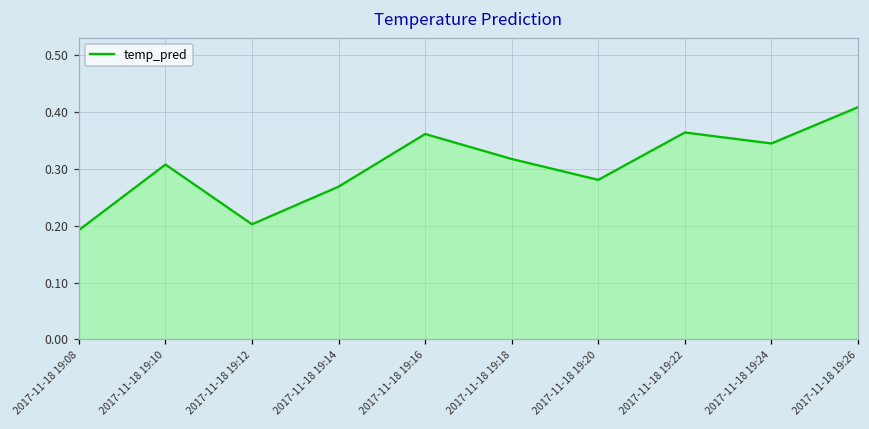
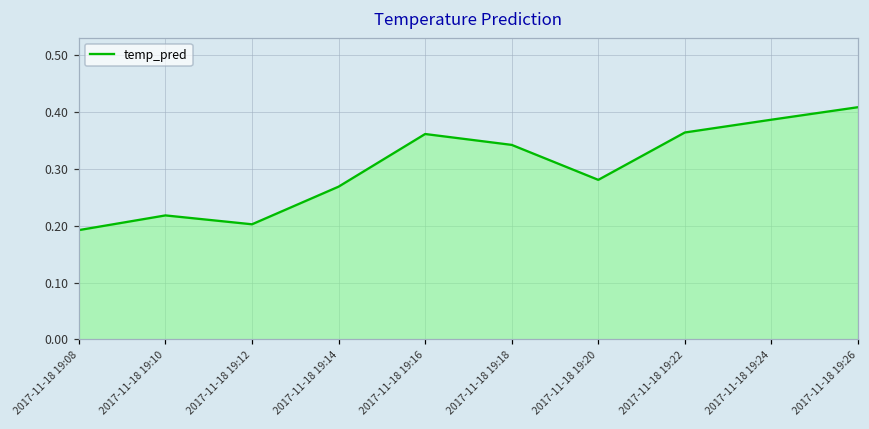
  {
    "2017-11-18 19:08": 0.19,
-   "2017-11-18 19:10": 0.31,
+   "2017-11-18 19:10": 0.22,
    "2017-11-18 19:12": 0.20,
    "2017-11-18 19:14": 0.27,
    "2017-11-18 19:16": 0.36,
-   "2017-11-18 19:18": 0.32,
+   "2017-11-18 19:18": 0.34,
    "2017-11-18 19:20": 0.28,
    "2017-11-18 19:22": 0.36,
-   "2017-11-18 19:24": 0.34,
+   "2017-11-18 19:24": 0.39,
    "2017-11-18 19:26": 0.41
  }
